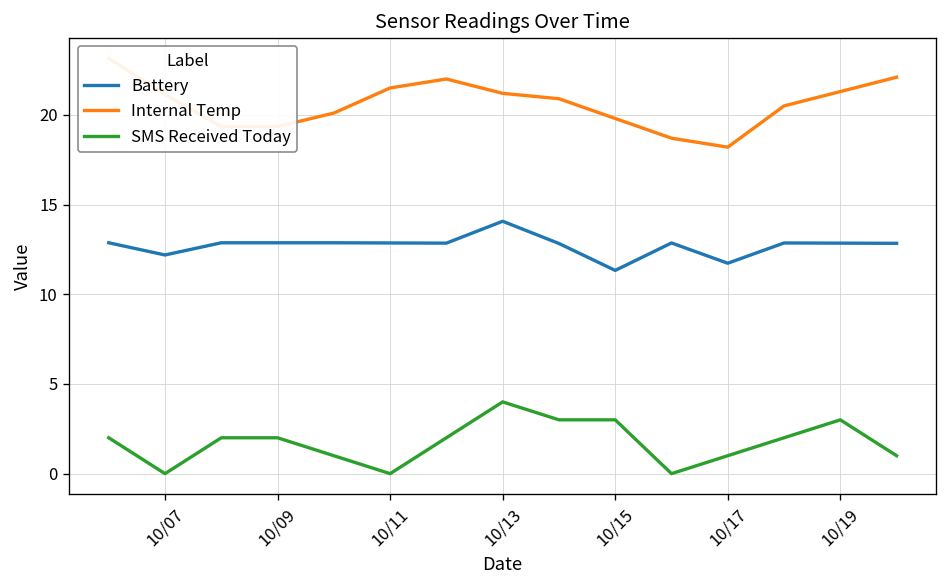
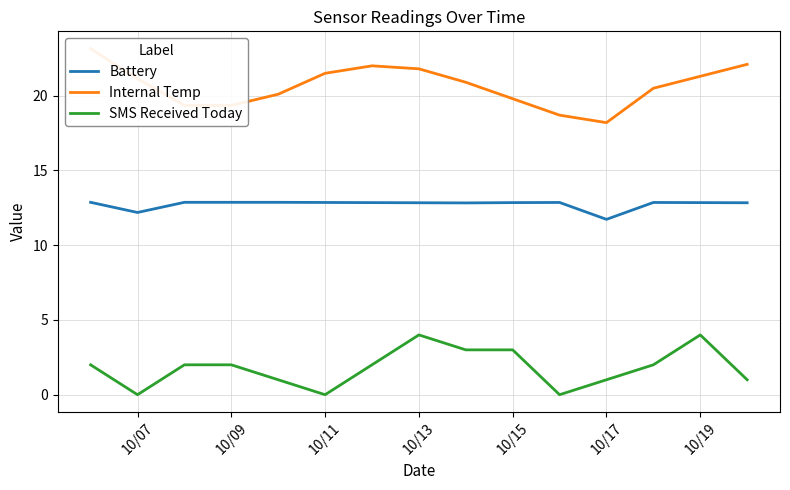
  {
    "Battery": {
      "10/07": 12.2,
      "10/09": 12.9,
      "10/11": 12.9,
-     "10/13": 14.1,
-     "10/15": 11.3,
+     "10/13": 12.8,
+     "10/15": 12.9,
      "10/17": 11.7,
      "10/19": 12.9
    },
    "Internal Temp": {
      "10/11": 21.5,
-     "10/13": 21.2,
+     "10/13": 21.8,
      "10/15": 19.8,
      "10/17": 18.2,
      "10/19": 21.3
    },
    "SMS Received Today": {
      "10/07": 0,
      "10/09": 2,
      "10/11": 0,
      "10/13": 4,
      "10/15": 3,
      "10/17": 1,
-     "10/19": 3
+     "10/19": 4
    }
  }
